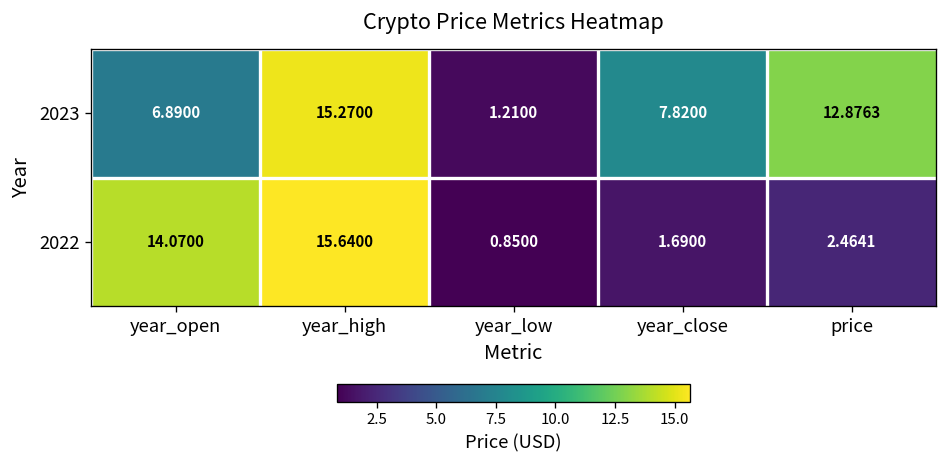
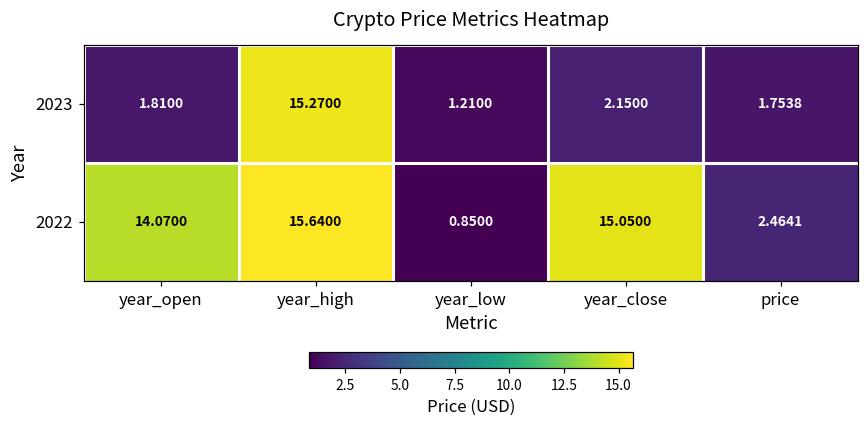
  {
    "2023": {
-     "year_open": 6.8900,
+     "year_open": 1.8100,
      "year_high": 15.2700,
      "year_low": 1.2100,
-     "year_close": 7.8200,
-     "price": 12.8763
+     "year_close": 2.1500,
+     "price": 1.7538
    },
    "2022": {
      "year_open": 14.0700,
      "year_high": 15.6400,
      "year_low": 0.8500,
-     "year_close": 1.6900,
+     "year_close": 15.0500,
      "price": 2.4641
    }
  }
